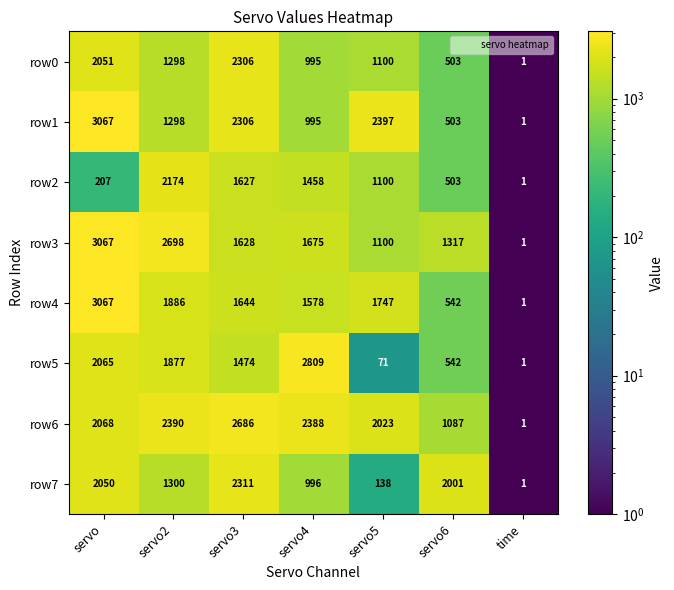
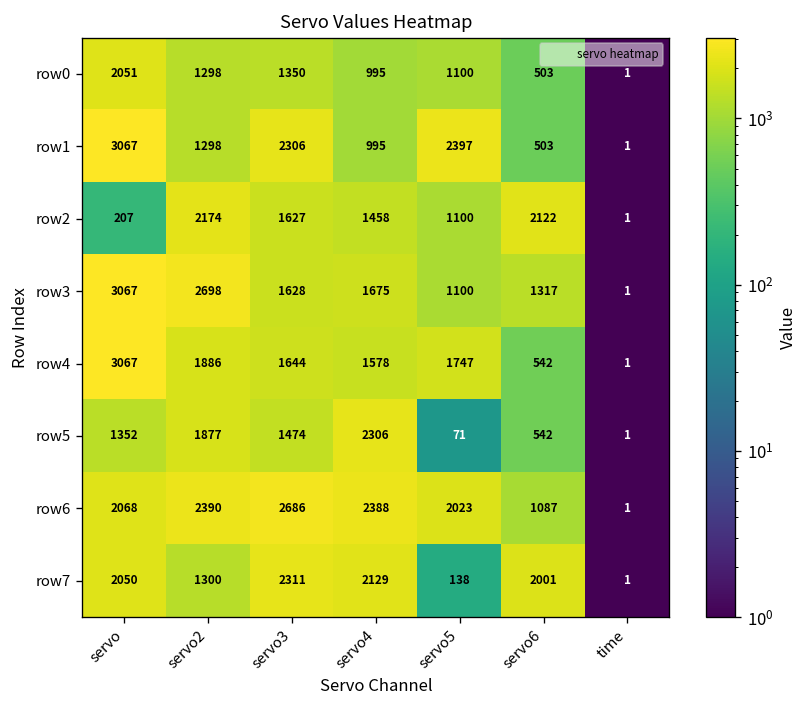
  {
    "row0": {
      "servo": 2051,
      "servo2": 1298,
-     "servo3": 2306,
+     "servo3": 1350,
      "servo4": 995,
      "servo5": 1100,
      "servo6": 503,
      "time": 1
    },
    "row1": {
      "servo": 3067,
      "servo2": 1298,
      "servo3": 2306,
      "servo4": 995,
      "servo5": 2397,
      "servo6": 503,
      "time": 1
    },
    "row2": {
      "servo": 207,
      "servo2": 2174,
      "servo3": 1627,
      "servo4": 1458,
      "servo5": 1100,
-     "servo6": 503,
+     "servo6": 2122,
      "time": 1
    },
    "row3": {
      "servo": 3067,
      "servo2": 2698,
      "servo3": 1628,
      "servo4": 1675,
      "servo5": 1100,
      "servo6": 1317,
      "time": 1
    },
    "row4": {
      "servo": 3067,
      "servo2": 1886,
      "servo3": 1644,
      "servo4": 1578,
      "servo5": 1747,
      "servo6": 542,
      "time": 1
    },
    "row5": {
-     "servo": 2065,
+     "servo": 1352,
      "servo2": 1877,
      "servo3": 1474,
-     "servo4": 2809,
+     "servo4": 2306,
      "servo5": 71,
      "servo6": 542,
      "time": 1
    },
    "row6": {
      "servo": 2068,
      "servo2": 2390,
      "servo3": 2686,
      "servo4": 2388,
      "servo5": 2023,
      "servo6": 1087,
      "time": 1
    },
    "row7": {
      "servo": 2050,
      "servo2": 1300,
      "servo3": 2311,
-     "servo4": 996,
+     "servo4": 2129,
      "servo5": 138,
      "servo6": 2001,
      "time": 1
    }
  }
